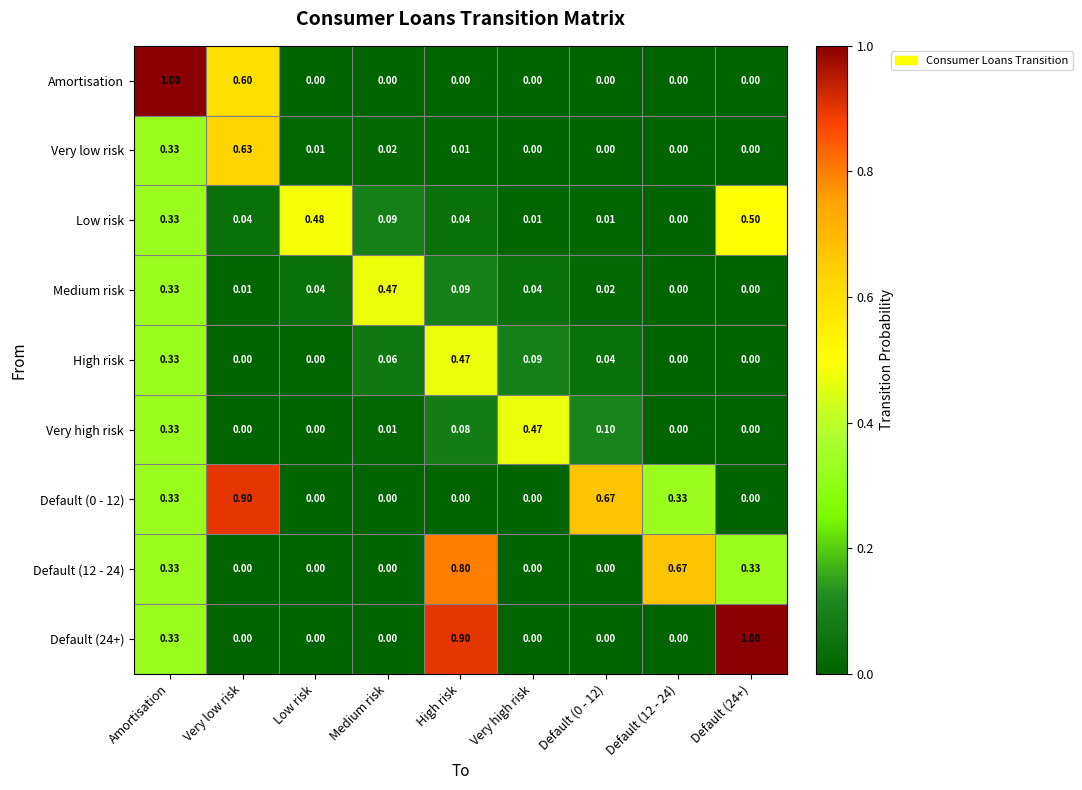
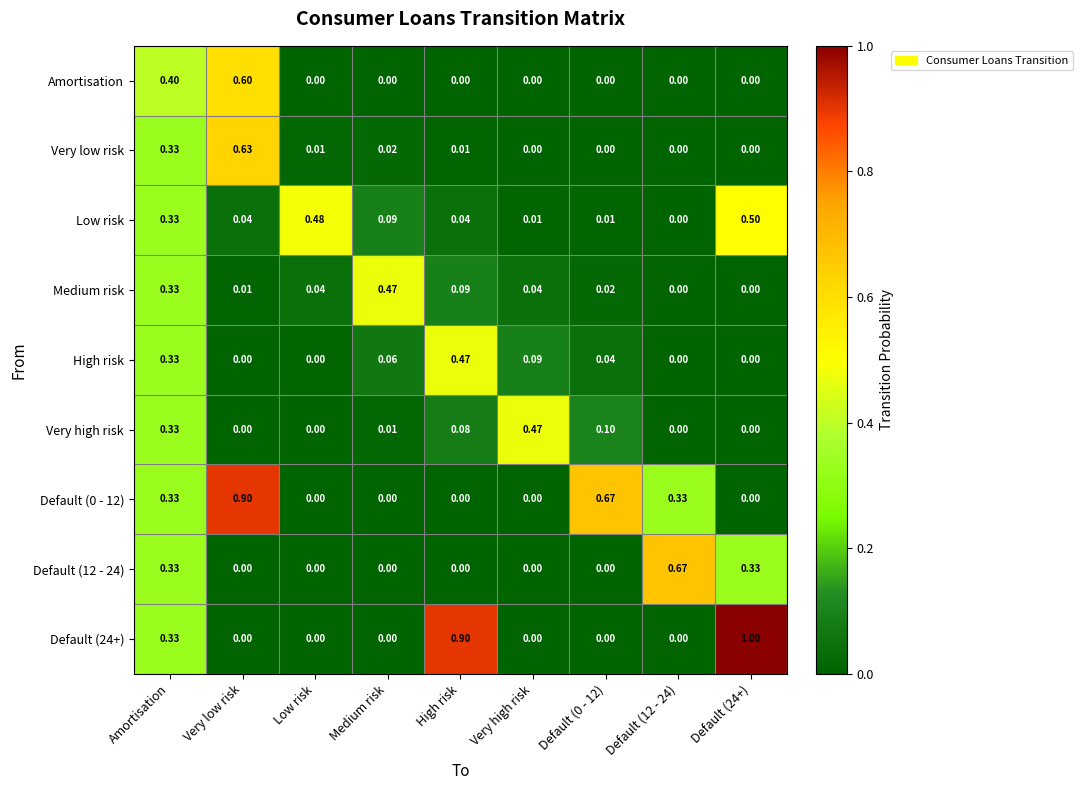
  {
    "Amortisation": {
-     "Amortisation": 1.00,
+     "Amortisation": 0.40,
      "Very low risk": 0.60,
      "Low risk": 0.00,
      "Medium risk": 0.00,
      "High risk": 0.00,
      "Very high risk": 0.00,
      "Default (0 - 12)": 0.00,
      "Default (12 - 24)": 0.00,
      "Default (24+)": 0.00
    },
    "Very low risk": {
      "Amortisation": 0.33,
      "Very low risk": 0.63,
      "Low risk": 0.01,
      "Medium risk": 0.02,
      "High risk": 0.01,
      "Very high risk": 0.00,
      "Default (0 - 12)": 0.00,
      "Default (12 - 24)": 0.00,
      "Default (24+)": 0.00
    },
    "Low risk": {
      "Amortisation": 0.33,
      "Very low risk": 0.04,
      "Low risk": 0.48,
      "Medium risk": 0.09,
      "High risk": 0.04,
      "Very high risk": 0.01,
      "Default (0 - 12)": 0.01,
      "Default (12 - 24)": 0.00,
      "Default (24+)": 0.50
    },
    "Medium risk": {
      "Amortisation": 0.33,
      "Very low risk": 0.01,
      "Low risk": 0.04,
      "Medium risk": 0.47,
      "High risk": 0.09,
      "Very high risk": 0.04,
      "Default (0 - 12)": 0.02,
      "Default (12 - 24)": 0.00,
      "Default (24+)": 0.00
    },
    "High risk": {
      "Amortisation": 0.33,
      "Very low risk": 0.00,
      "Low risk": 0.00,
      "Medium risk": 0.06,
      "High risk": 0.47,
      "Very high risk": 0.09,
      "Default (0 - 12)": 0.04,
      "Default (12 - 24)": 0.00,
      "Default (24+)": 0.00
    },
    "Very high risk": {
      "Amortisation": 0.33,
      "Very low risk": 0.00,
      "Low risk": 0.00,
      "Medium risk": 0.01,
      "High risk": 0.08,
      "Very high risk": 0.47,
      "Default (0 - 12)": 0.10,
      "Default (12 - 24)": 0.00,
      "Default (24+)": 0.00
    },
    "Default (0 - 12)": {
      "Amortisation": 0.33,
      "Very low risk": 0.90,
      "Low risk": 0.00,
      "Medium risk": 0.00,
      "High risk": 0.00,
      "Very high risk": 0.00,
      "Default (0 - 12)": 0.67,
      "Default (12 - 24)": 0.33,
      "Default (24+)": 0.00
    },
    "Default (12 - 24)": {
      "Amortisation": 0.33,
      "Very low risk": 0.00,
      "Low risk": 0.00,
      "Medium risk": 0.00,
-     "High risk": 0.80,
+     "High risk": 0.00,
      "Very high risk": 0.00,
      "Default (0 - 12)": 0.00,
      "Default (12 - 24)": 0.67,
      "Default (24+)": 0.33
    },
    "Default (24+)": {
      "Amortisation": 0.33,
      "Very low risk": 0.00,
      "Low risk": 0.00,
      "Medium risk": 0.00,
      "High risk": 0.90,
      "Very high risk": 0.00,
      "Default (0 - 12)": 0.00,
      "Default (12 - 24)": 0.00,
      "Default (24+)": 1.00
    }
  }
